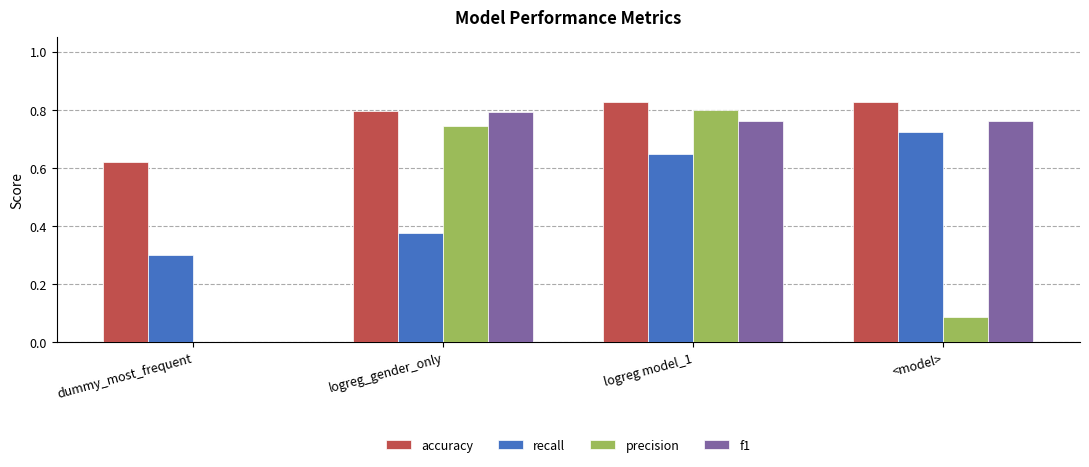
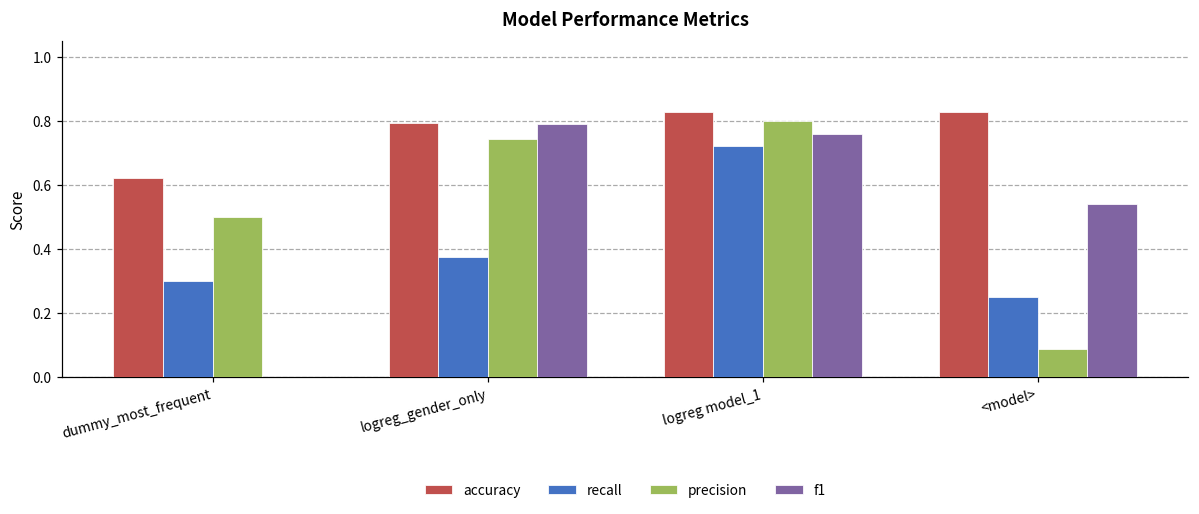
  {
    "accuracy": {
      "dummy_most_frequent": 0.62,
      "logreg_gender_only": 0.80,
      "logreg model_1": 0.83,
      "<model>": 0.83
    },
    "recall": {
      "dummy_most_frequent": 0.30,
      "logreg_gender_only": 0.37,
-     "logreg model_1": 0.65,
-     "<model>": 0.72
+     "logreg model_1": 0.72,
+     "<model>": 0.25
    },
    "precision": {
-     "dummy_most_frequent": 0.0,
+     "dummy_most_frequent": 0.5,
      "logreg_gender_only": 0.75,
      "logreg model_1": 0.8,
      "<model>": 0.09
    },
    "f1": {
      "dummy_most_frequent": 0.00,
      "logreg_gender_only": 0.79,
      "logreg model_1": 0.76,
-     "<model>": 0.76
+     "<model>": 0.54
    }
  }
